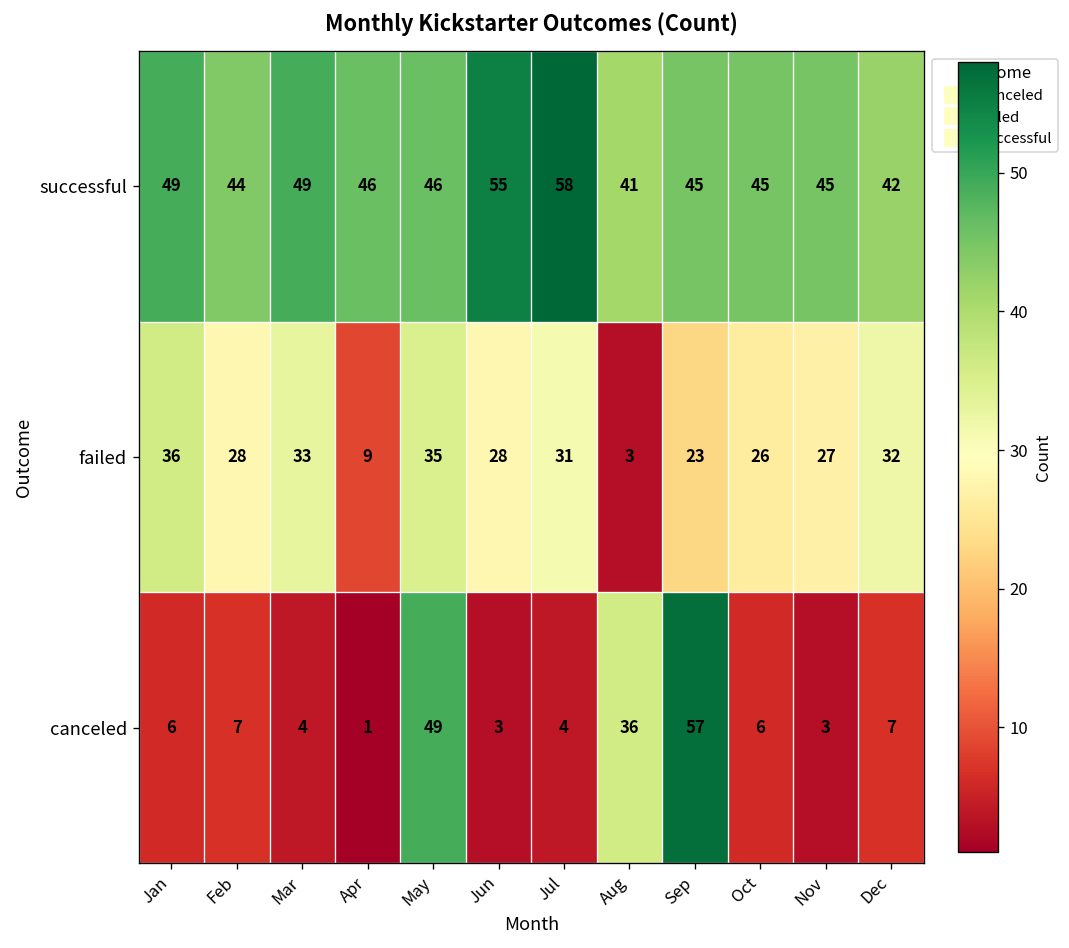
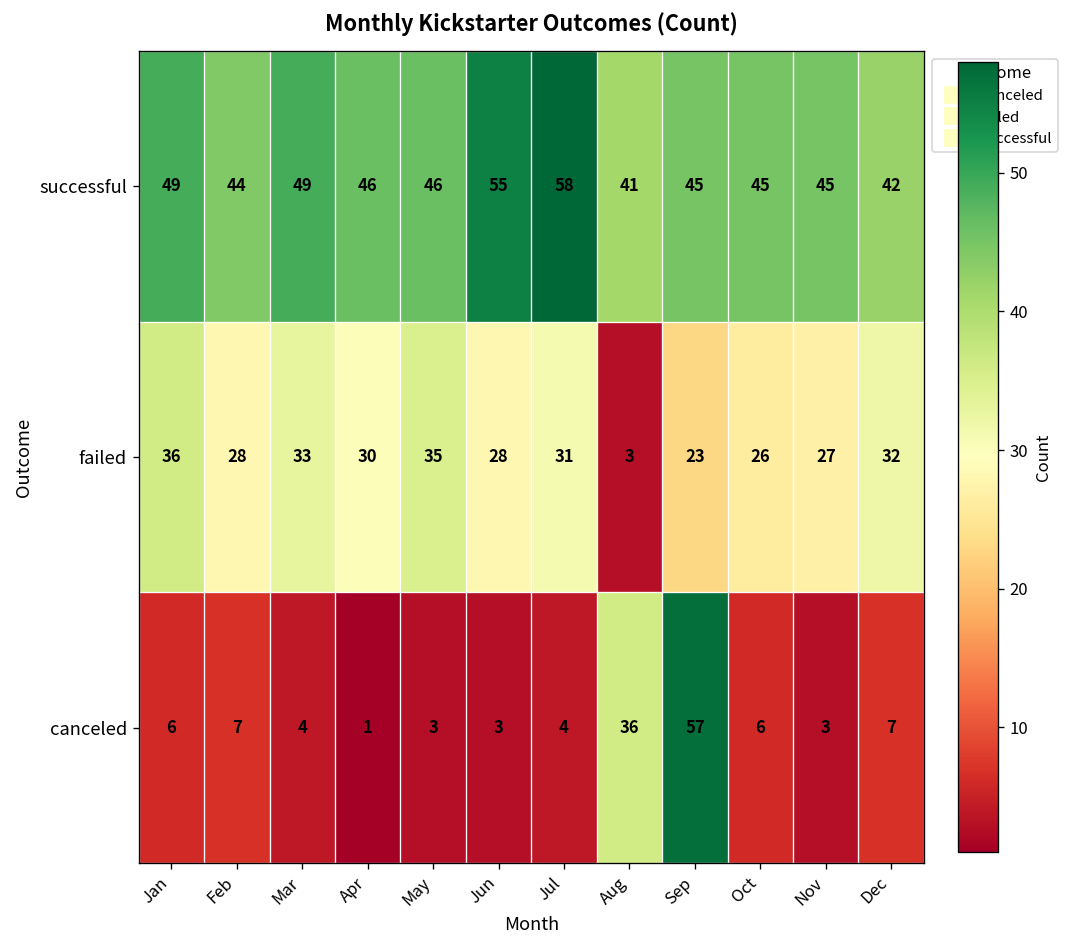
  {
    "successful": {
      "Jan": 49,
      "Feb": 44,
      "Mar": 49,
      "Apr": 46,
      "May": 46,
      "Jun": 55,
      "Jul": 58,
      "Aug": 41,
      "Sep": 45,
      "Oct": 45,
      "Nov": 45,
      "Dec": 42
    },
    "failed": {
      "Jan": 36,
      "Feb": 28,
      "Mar": 33,
-     "Apr": 9,
+     "Apr": 30,
      "May": 35,
      "Jun": 28,
      "Jul": 31,
      "Aug": 3,
      "Sep": 23,
      "Oct": 26,
      "Nov": 27,
      "Dec": 32
    },
    "canceled": {
      "Jan": 6,
      "Feb": 7,
      "Mar": 4,
      "Apr": 1,
-     "May": 49,
+     "May": 3,
      "Jun": 3,
      "Jul": 4,
      "Aug": 36,
      "Sep": 57,
      "Oct": 6,
      "Nov": 3,
      "Dec": 7
    }
  }
